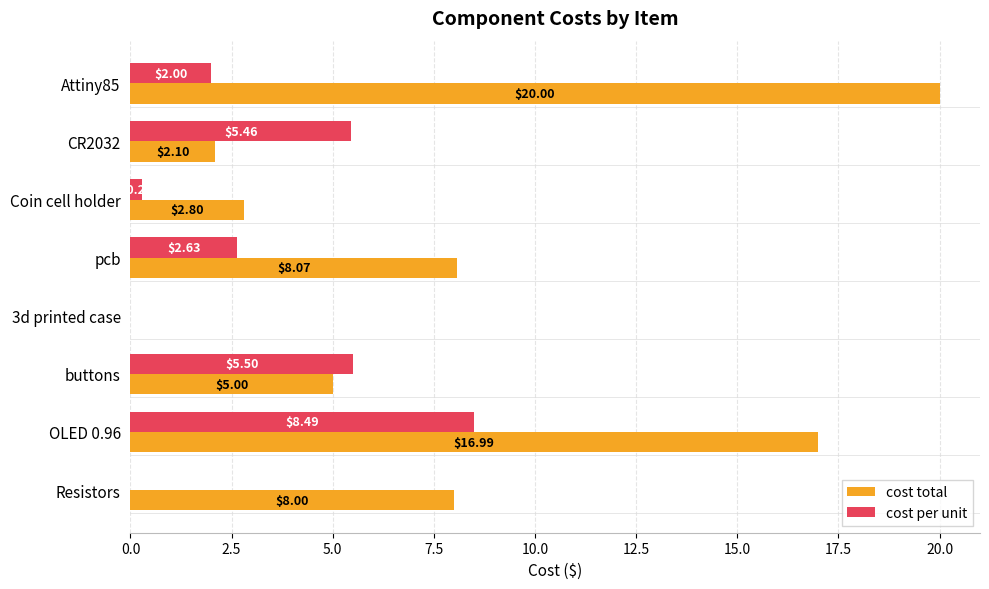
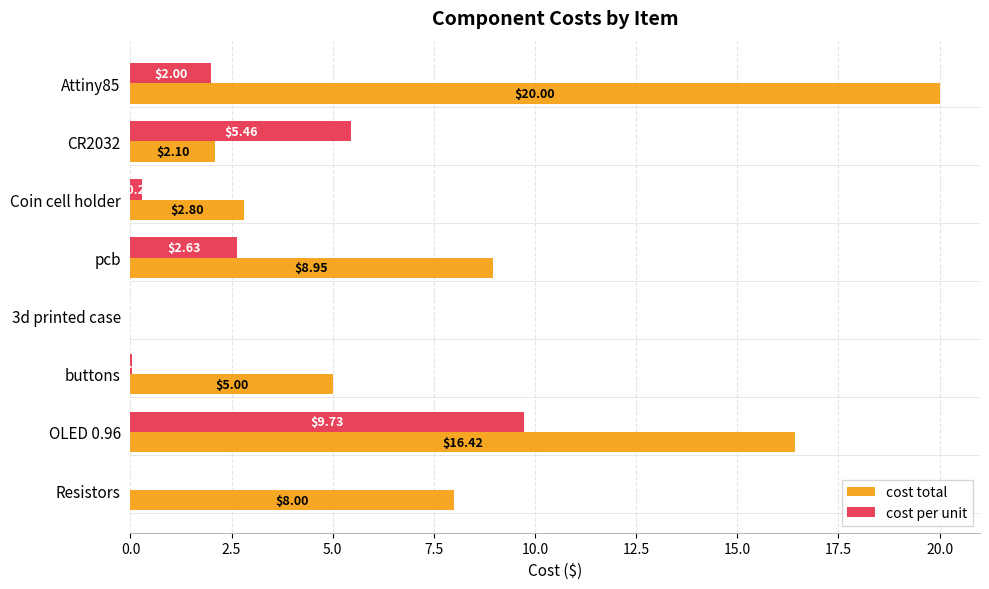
  {
    "cost total": {
      "Attiny85": "$20.00",
      "CR2032": "$2.10",
      "Coin cell holder": "$2.80",
-     "pcb": "$8.07",
+     "pcb": "$8.95",
      "buttons": "$5.00",
-     "OLED 0.96": "$16.99",
+     "OLED 0.96": "$16.42",
      "Resistors": "$8.00"
    },
    "cost per unit": {
      "Attiny85": "$2.00",
      "CR2032": "$5.46",
      "pcb": "$2.63",
-     "buttons": "5.5",
-     "OLED 0.96": "$8.49"
+     "buttons": "0.1",
+     "OLED 0.96": "$9.73"
    }
  }
